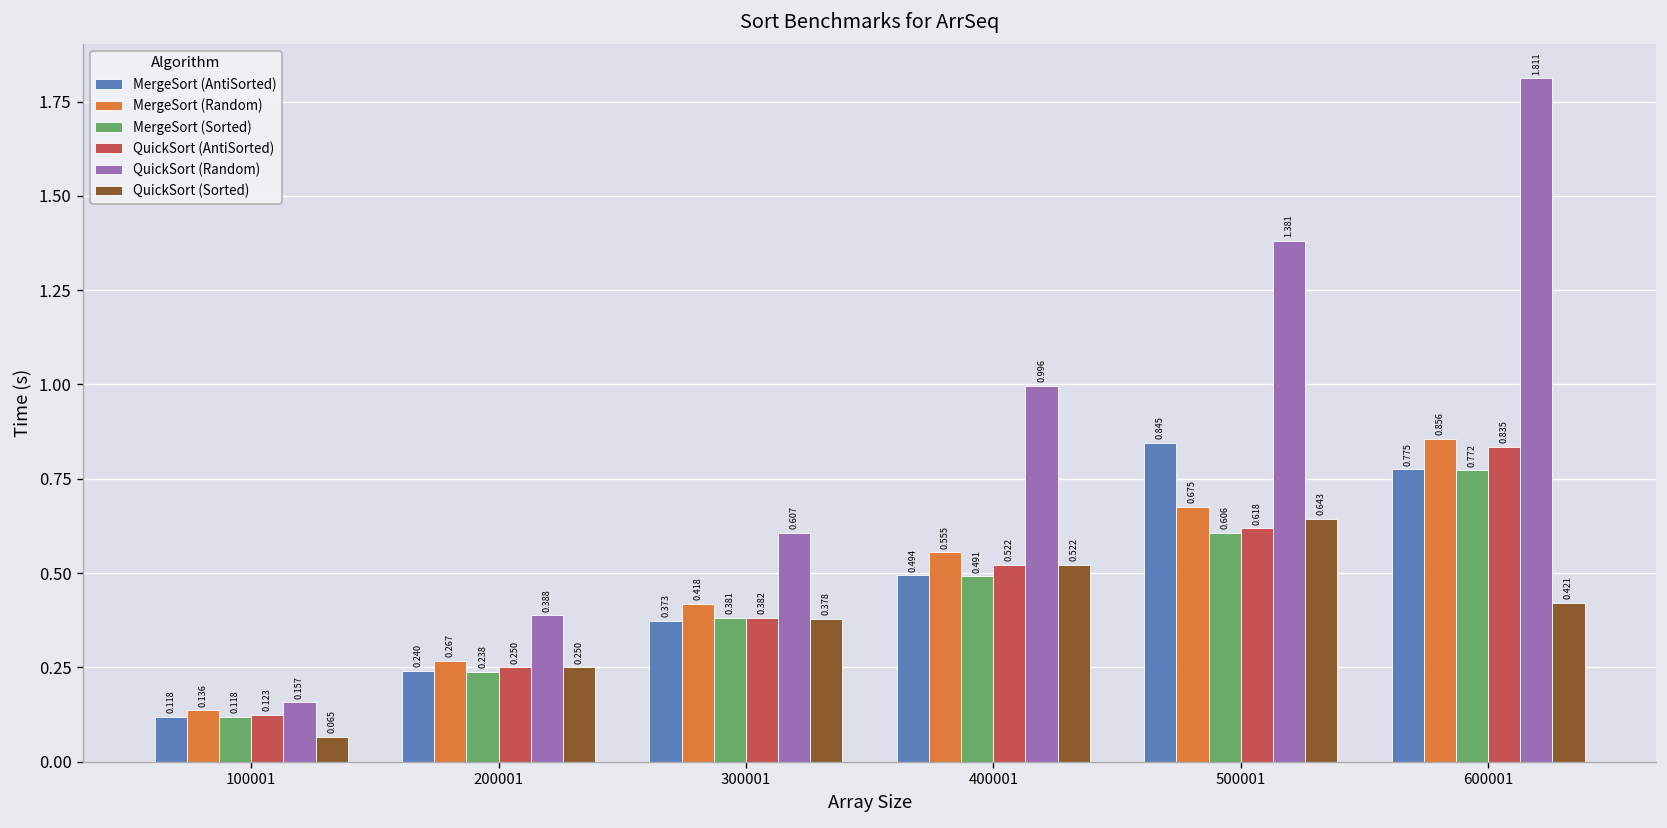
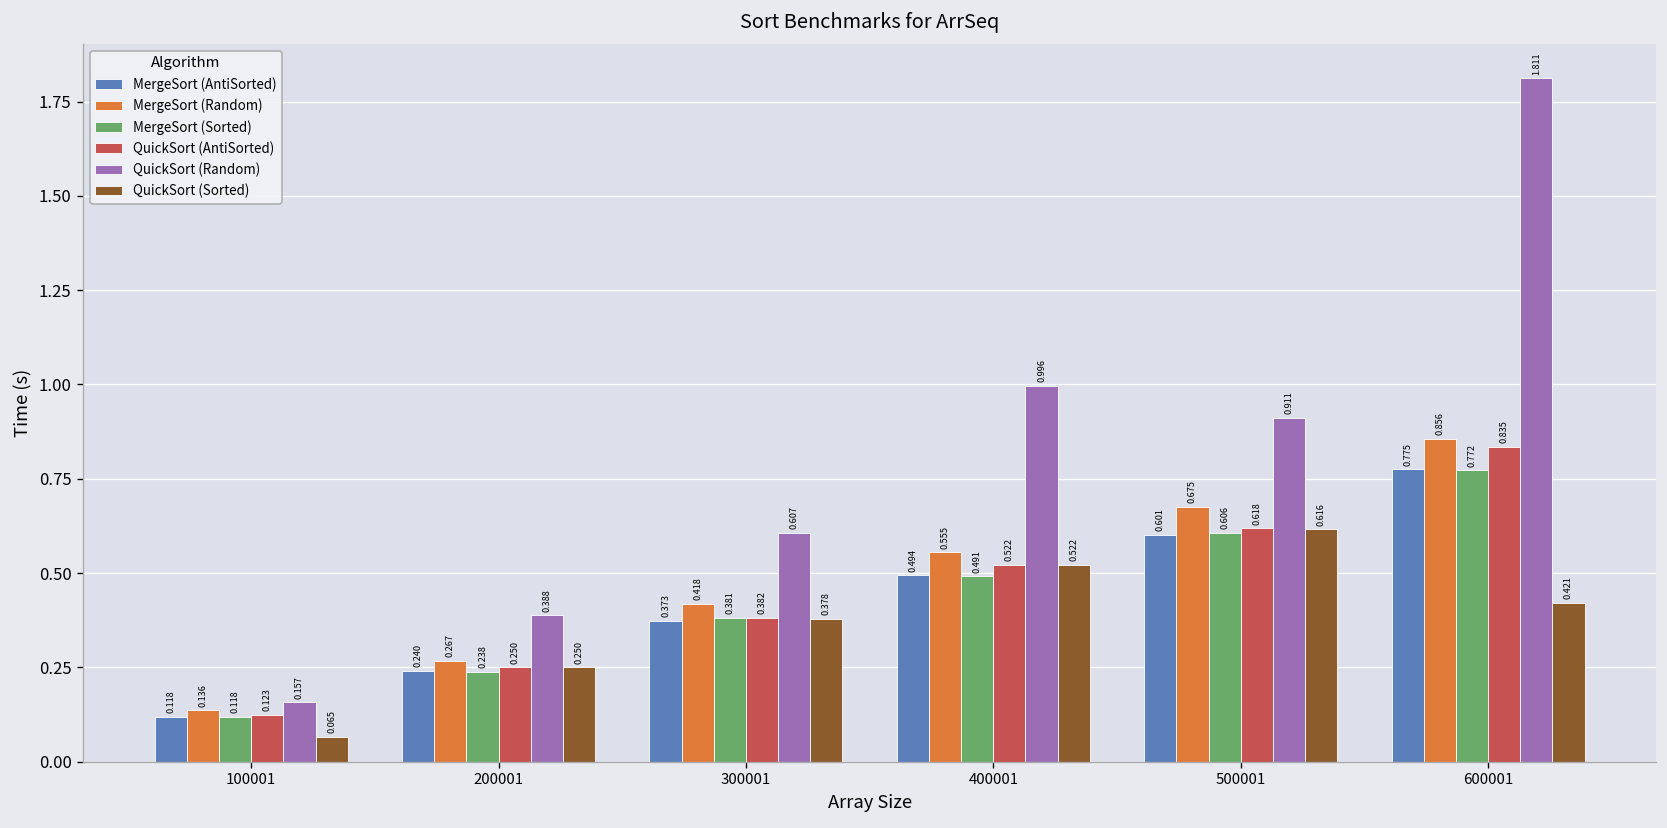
  {
    "MergeSort (AntiSorted)": {
      "100001": 0.118,
      "200001": 0.240,
      "300001": 0.373,
      "400001": 0.494,
-     "500001": 0.845,
+     "500001": 0.601,
      "600001": 0.775
    },
    "MergeSort (Sorted)": {
      "100001": 0.118,
      "200001": 0.238,
      "300001": 0.381,
      "400001": 0.491,
      "500001": 0.606,
      "600001": 0.772
    },
    "QuickSort (Random)": {
      "100001": 0.157,
      "200001": 0.388,
      "300001": 0.607,
      "400001": 0.996,
-     "500001": 1.381,
+     "500001": 0.911,
      "600001": 1.811
    },
    "QuickSort (Sorted)": {
      "100001": 0.065,
      "200001": 0.250,
      "300001": 0.378,
      "400001": 0.522,
-     "500001": 0.643,
+     "500001": 0.616,
      "600001": 0.421
    }
  }
